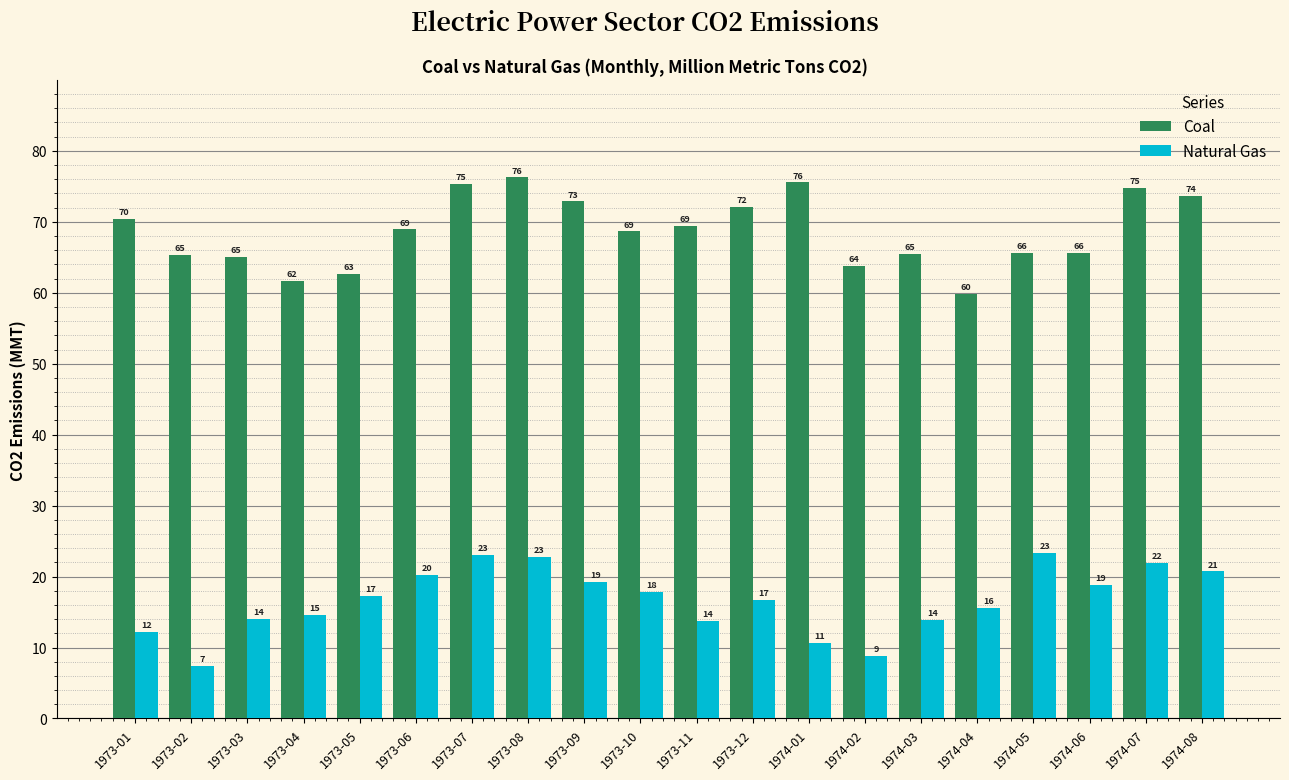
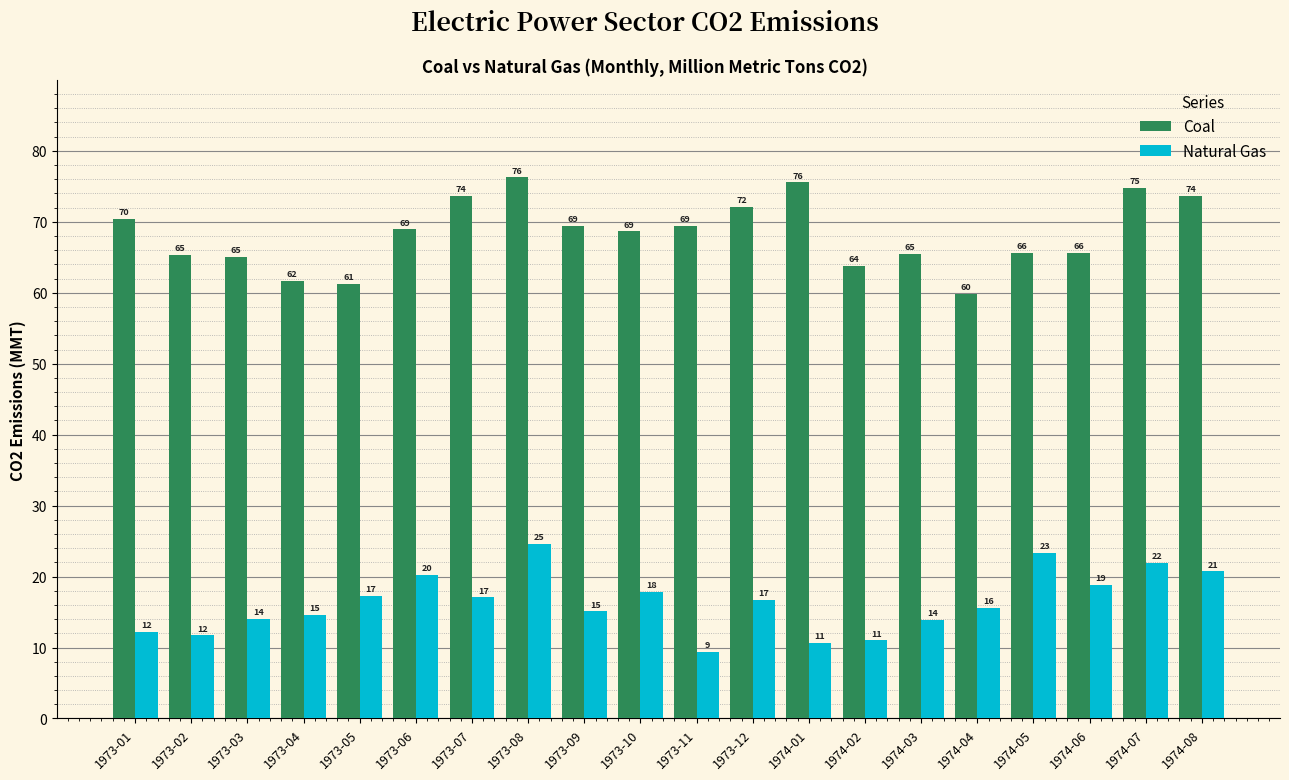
  {
    "Coal": {
      "1973-01": 70,
      "1973-02": 65,
      "1973-03": 65,
      "1973-04": 62,
-     "1973-05": 63,
+     "1973-05": 61,
      "1973-06": 69,
-     "1973-07": 75,
+     "1973-07": 74,
      "1973-08": 76,
-     "1973-09": 73,
+     "1973-09": 69,
      "1973-10": 69,
      "1973-11": 69,
      "1973-12": 72,
      "1974-01": 76,
      "1974-02": 64,
      "1974-03": 65,
      "1974-04": 60,
      "1974-05": 66,
      "1974-06": 66,
      "1974-07": 75,
      "1974-08": 74
    },
    "Natural Gas": {
      "1973-01": 12,
-     "1973-02": 7,
+     "1973-02": 12,
      "1973-03": 14,
      "1973-04": 15,
      "1973-05": 17,
      "1973-06": 20,
-     "1973-07": 23,
-     "1973-08": 23,
-     "1973-09": 19,
+     "1973-07": 17,
+     "1973-08": 25,
+     "1973-09": 15,
      "1973-10": 18,
-     "1973-11": 14,
+     "1973-11": 9,
      "1973-12": 17,
      "1974-01": 11,
-     "1974-02": 9,
+     "1974-02": 11,
      "1974-03": 14,
      "1974-04": 16,
      "1974-05": 23,
      "1974-06": 19,
      "1974-07": 22,
      "1974-08": 21
    }
  }
